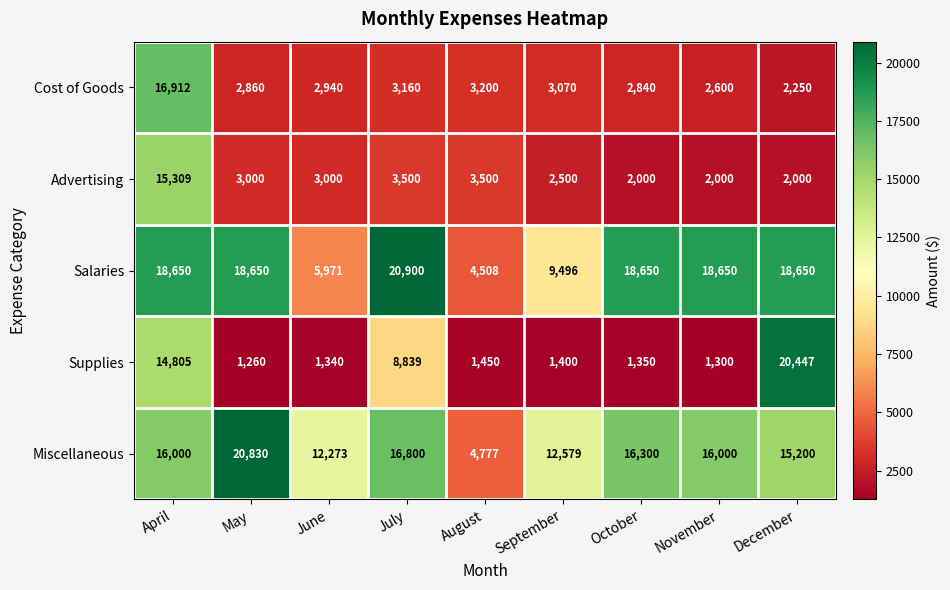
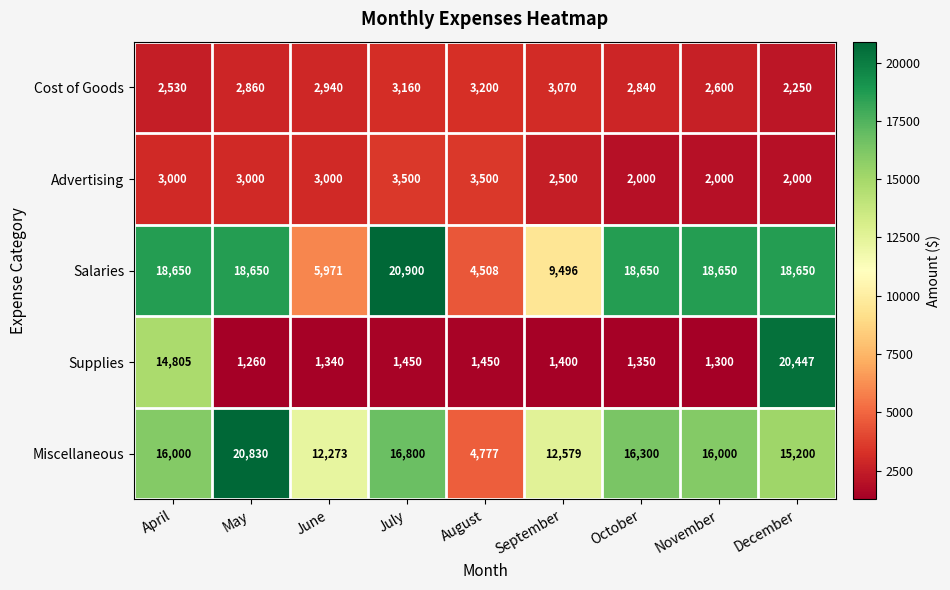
  {
    "Cost of Goods": {
-     "April": "16,912",
+     "April": "2,530",
      "May": "2,860",
      "June": "2,940",
      "July": "3,160",
      "August": "3,200",
      "September": "3,070",
      "October": "2,840",
      "November": "2,600",
      "December": "2,250"
    },
    "Advertising": {
-     "April": "15,309",
+     "April": "3,000",
      "May": "3,000",
      "June": "3,000",
      "July": "3,500",
      "August": "3,500",
      "September": "2,500",
      "October": "2,000",
      "November": "2,000",
      "December": "2,000"
    },
    "Salaries": {
      "April": "18,650",
      "May": "18,650",
      "June": "5,971",
      "July": "20,900",
      "August": "4,508",
      "September": "9,496",
      "October": "18,650",
      "November": "18,650",
      "December": "18,650"
    },
    "Supplies": {
      "April": "14,805",
      "May": "1,260",
      "June": "1,340",
-     "July": "8,839",
+     "July": "1,450",
      "August": "1,450",
      "September": "1,400",
      "October": "1,350",
      "November": "1,300",
      "December": "20,447"
    },
    "Miscellaneous": {
      "April": "16,000",
      "May": "20,830",
      "June": "12,273",
      "July": "16,800",
      "August": "4,777",
      "September": "12,579",
      "October": "16,300",
      "November": "16,000",
      "December": "15,200"
    }
  }
